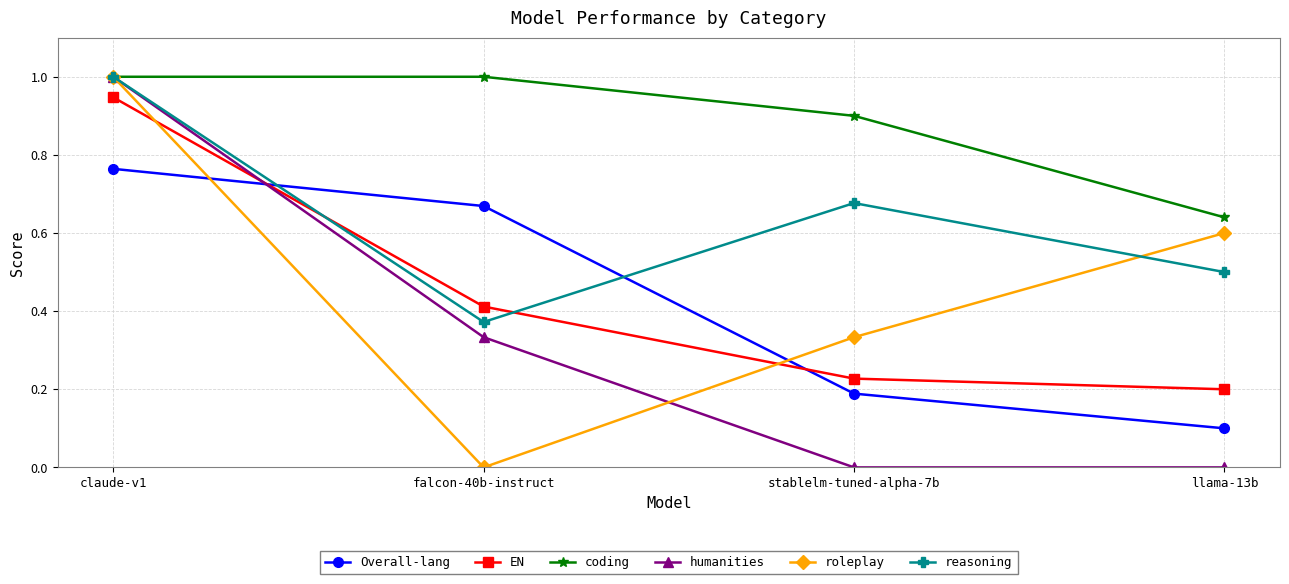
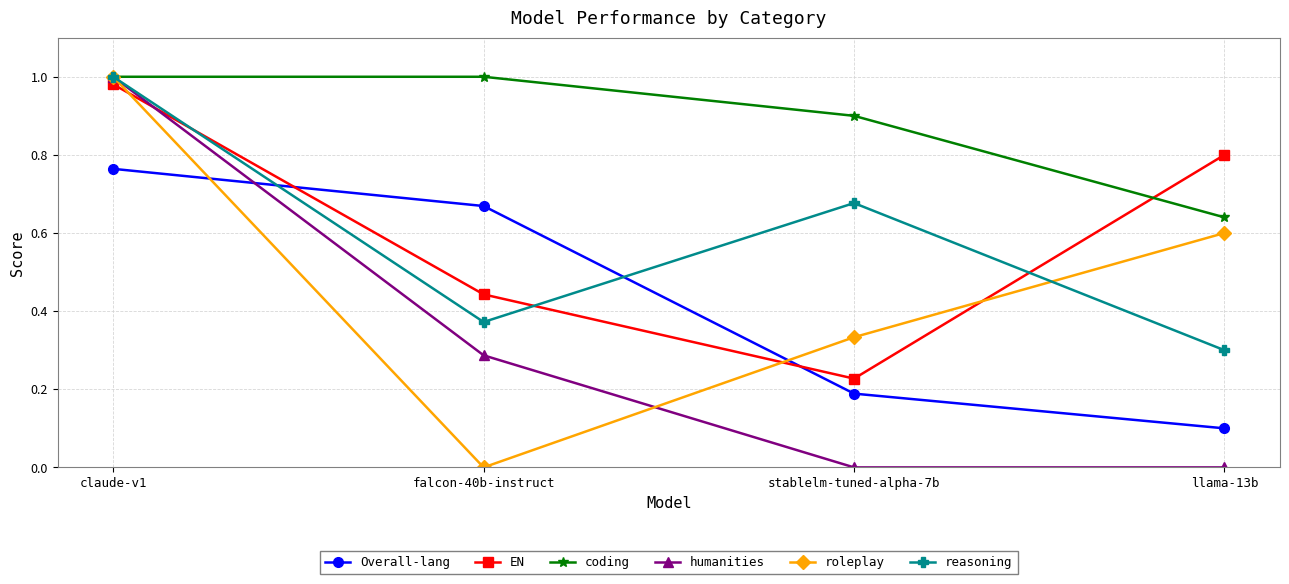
  {
    "Overall-lang": {
      "claude-v1": 0.76,
      "falcon-40b-instruct": 0.67,
      "stablelm-tuned-alpha-7b": 0.19,
      "llama-13b": 0.10
    },
    "EN": {
-     "claude-v1": 0.95,
-     "falcon-40b-instruct": 0.41,
+     "claude-v1": 0.98,
+     "falcon-40b-instruct": 0.44,
      "stablelm-tuned-alpha-7b": 0.23,
-     "llama-13b": 0.2
+     "llama-13b": 0.8
    },
    "coding": {
      "falcon-40b-instruct": 1.00,
      "stablelm-tuned-alpha-7b": 0.90,
      "llama-13b": 0.64
    },
    "humanities": {
-     "falcon-40b-instruct": 0.33,
+     "falcon-40b-instruct": 0.29,
      "stablelm-tuned-alpha-7b": 0.00,
      "llama-13b": 0.00
    },
    "roleplay": {
      "falcon-40b-instruct": 0.00,
      "stablelm-tuned-alpha-7b": 0.33,
      "llama-13b": 0.60
    },
    "reasoning": {
      "falcon-40b-instruct": 0.37,
      "stablelm-tuned-alpha-7b": 0.68,
-     "llama-13b": 0.5
+     "llama-13b": 0.3
    }
  }
